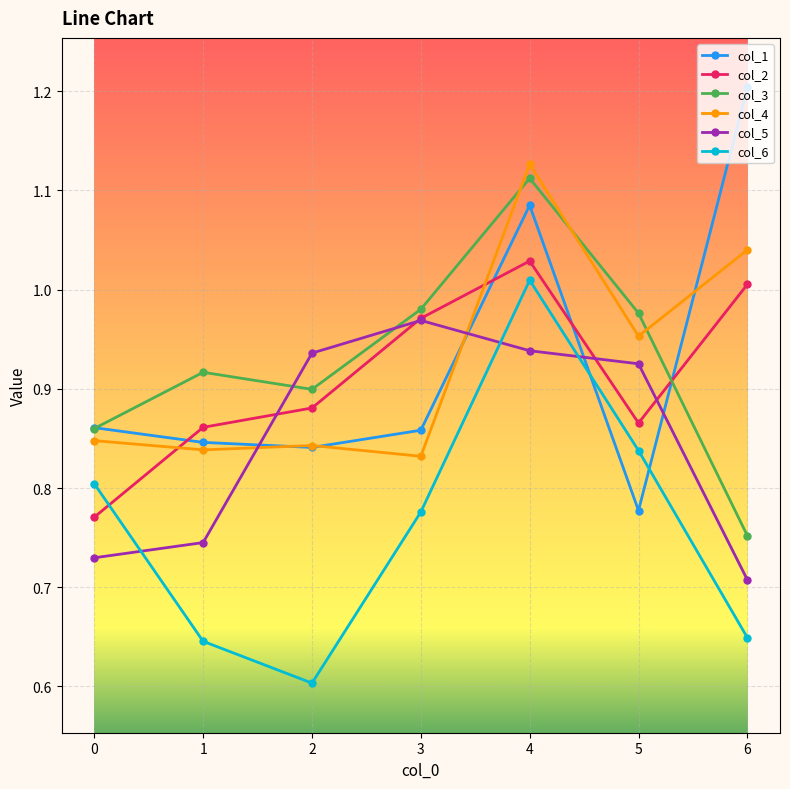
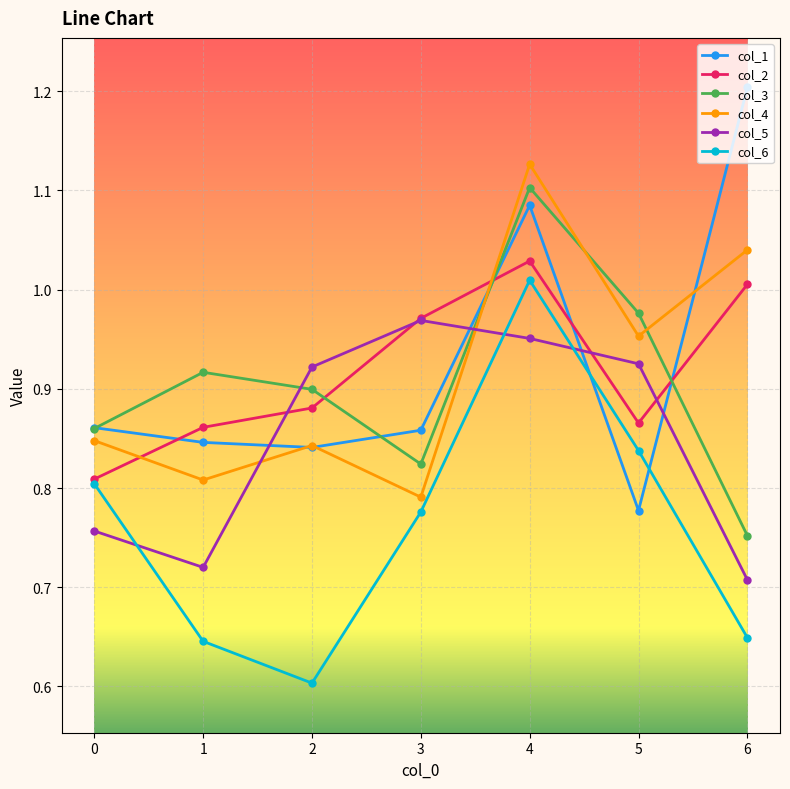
  {
    "col_2": {
-     "0": 0.77,
+     "0": 0.81,
      "1": 0.86,
      "2": 0.88,
      "4": 1.03,
      "5": 0.87,
      "6": 1.01
    },
    "col_3": {
      "1": 0.92,
      "2": 0.90,
-     "3": 0.98,
-     "4": 1.11,
+     "3": 0.82,
+     "4": 1.10,
      "5": 0.98,
      "6": 0.75
    },
    "col_4": {
      "0": 0.85,
-     "1": 0.84,
-     "3": 0.83,
+     "1": 0.81,
+     "3": 0.79,
      "4": 1.13,
      "5": 0.95,
      "6": 1.04
    },
    "col_5": {
-     "0": 0.73,
-     "1": 0.75,
-     "2": 0.94,
-     "4": 0.94,
+     "0": 0.76,
+     "1": 0.72,
+     "2": 0.92,
+     "4": 0.95,
      "5": 0.93,
      "6": 0.71
    }
  }
